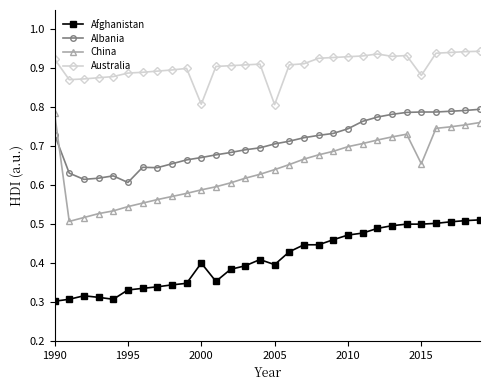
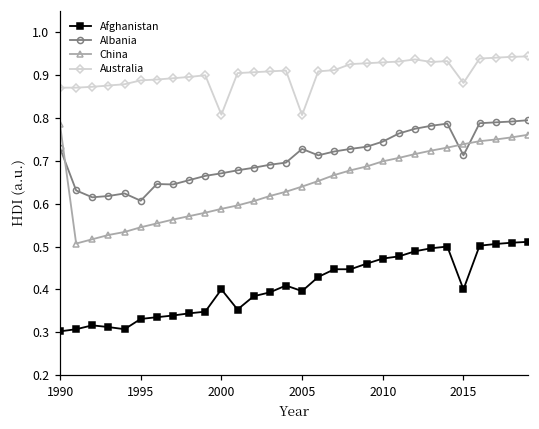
  {
    "Afghanistan": {
      "1990": 0.3,
      "1995": 0.33,
      "2000": 0.4,
      "2005": 0.4,
      "2010": 0.47,
-     "2015": 0.5
+     "2015": 0.4
    },
    "Albania": {
      "1990": 0.73,
      "1995": 0.61,
      "2000": 0.67,
-     "2005": 0.71,
+     "2005": 0.73,
      "2010": 0.75,
-     "2015": 0.79
+     "2015": 0.71
    },
    "China": {
      "1990": 0.79,
      "1995": 0.55,
      "2000": 0.59,
      "2005": 0.64,
      "2010": 0.70,
-     "2015": 0.66
+     "2015": 0.74
    },
    "Australia": {
-     "1990": 0.92,
+     "1990": 0.87,
      "1995": 0.89,
      "2000": 0.81,
      "2005": 0.81,
      "2010": 0.93,
      "2015": 0.88
    }
  }
